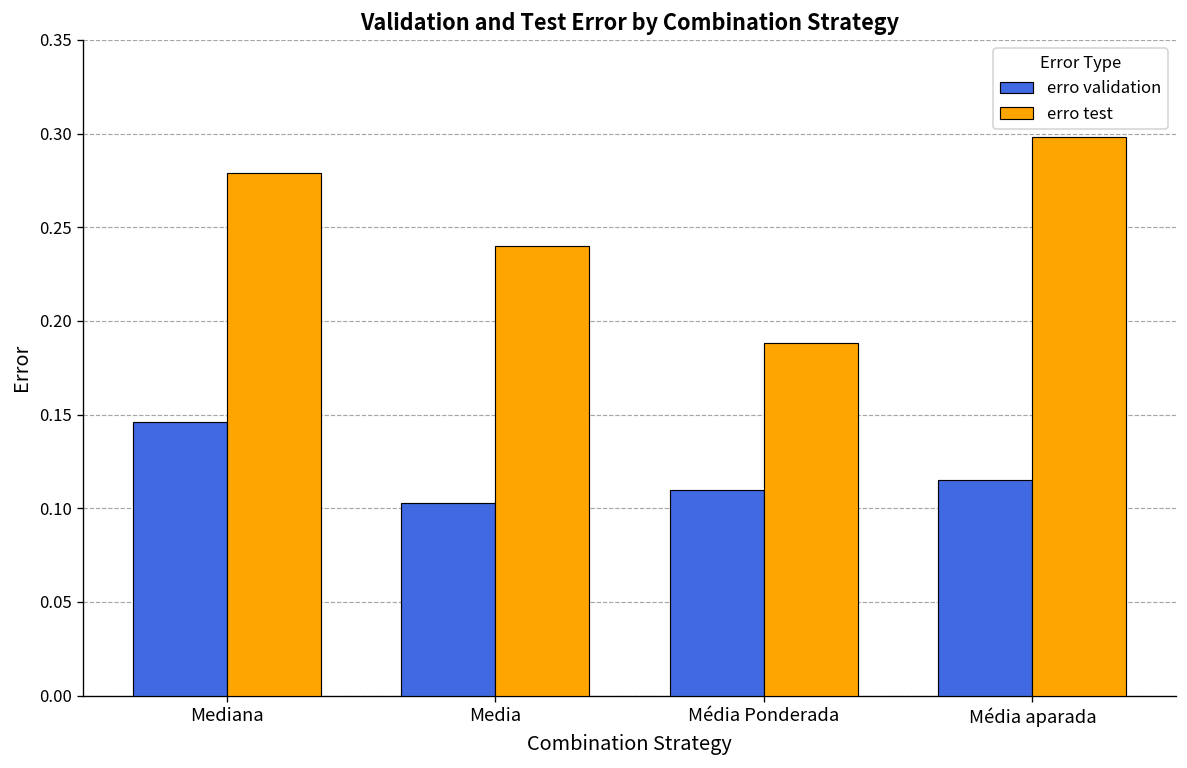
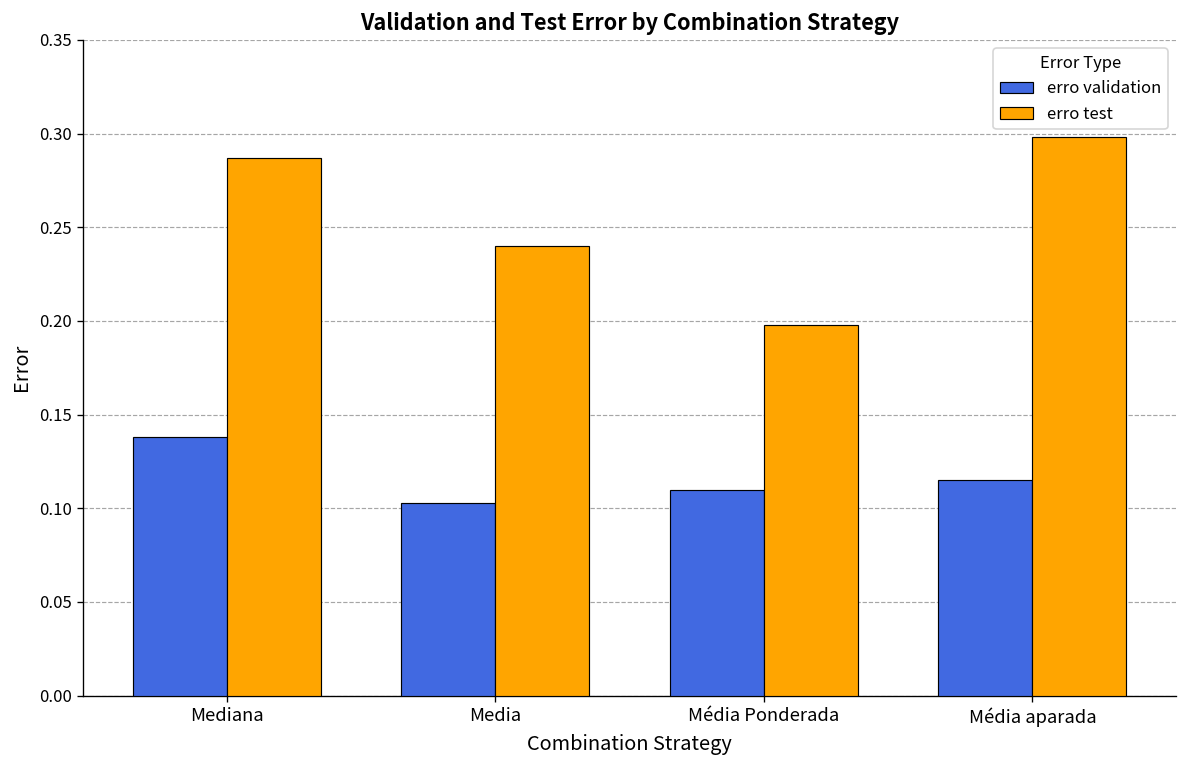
  {
    "erro validation": {
-     "Mediana": 0.146,
+     "Mediana": 0.138,
      "Media": 0.103,
      "Média Ponderada": 0.110,
      "Média aparada": 0.115
    },
    "erro test": {
-     "Mediana": 0.279,
+     "Mediana": 0.287,
      "Media": 0.240,
-     "Média Ponderada": 0.188,
+     "Média Ponderada": 0.198,
      "Média aparada": 0.298
    }
  }
